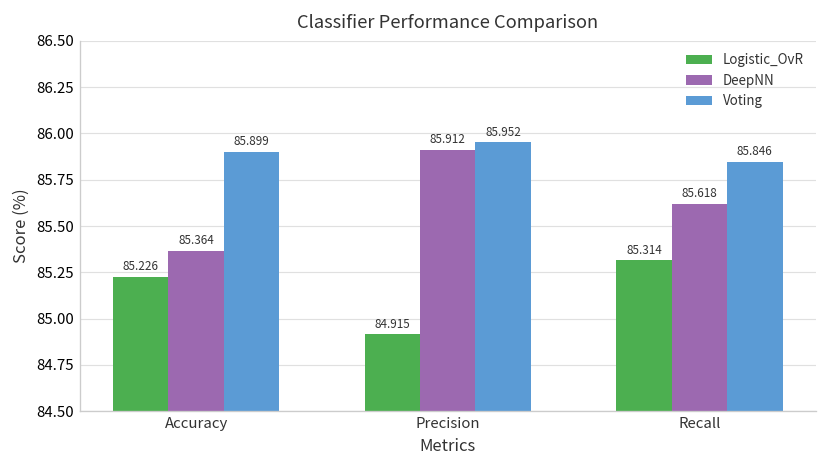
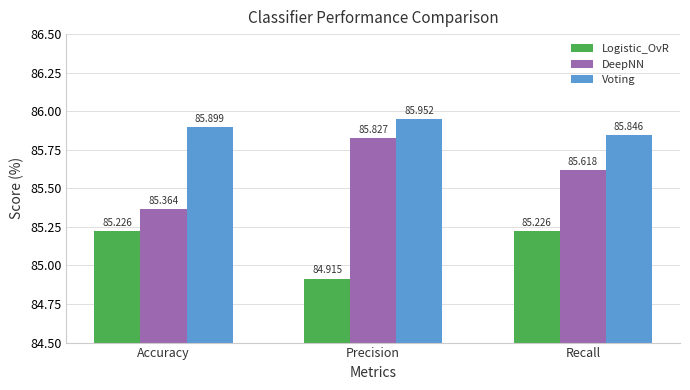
  {
    "Logistic_OvR": {
      "Accuracy": 85.226,
      "Precision": 84.915,
-     "Recall": 85.314
+     "Recall": 85.226
    },
    "DeepNN": {
      "Accuracy": 85.364,
-     "Precision": 85.912,
+     "Precision": 85.827,
      "Recall": 85.618
    },
    "Voting": {
      "Accuracy": 85.899,
      "Precision": 85.952,
      "Recall": 85.846
    }
  }
